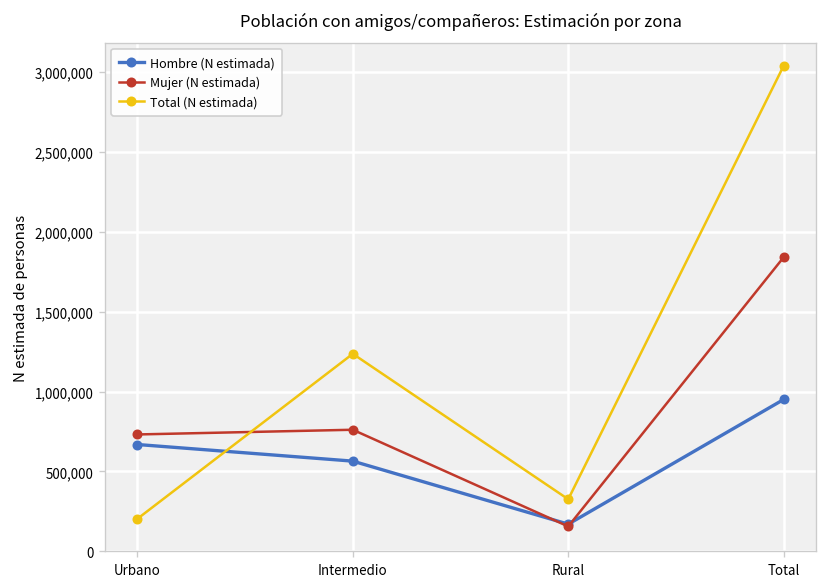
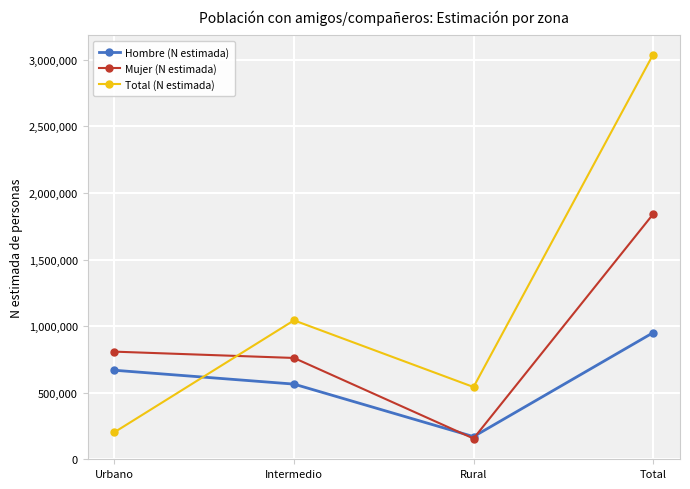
  {
    "Hombre (N estimada)": {
      "Urbano": "670,000",
      "Intermedio": "560,000",
      "Total": "950,000"
    },
    "Mujer (N estimada)": {
-     "Urbano": "730,000",
+     "Urbano": "810,000",
      "Intermedio": "760,000",
      "Total": "1,840,000"
    },
    "Total (N estimada)": {
      "Urbano": "200,000",
-     "Intermedio": "1,240,000",
-     "Rural": "330,000",
+     "Intermedio": "1,040,000",
+     "Rural": "540,000",
      "Total": "3,040,000"
    }
  }
